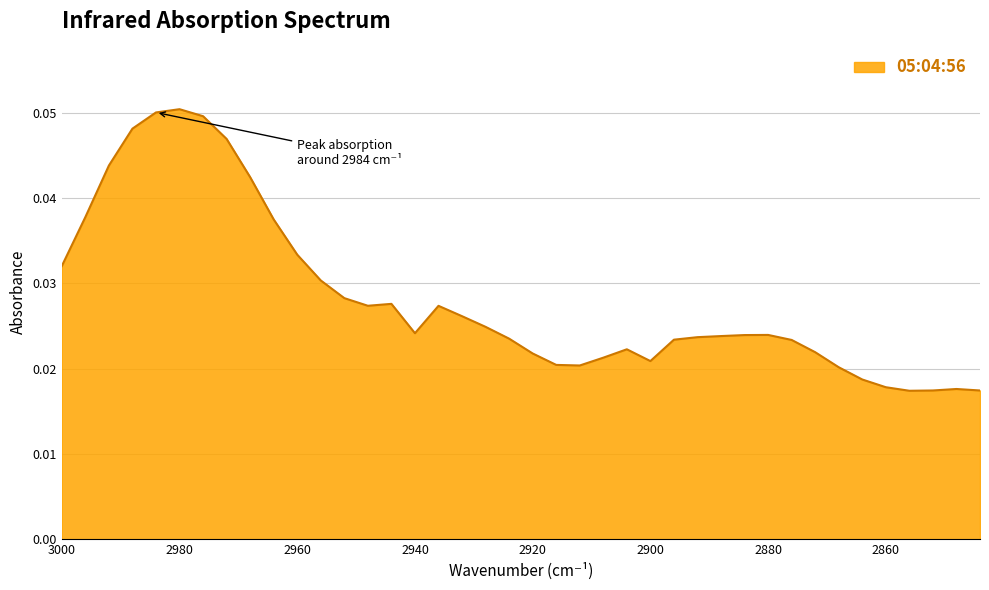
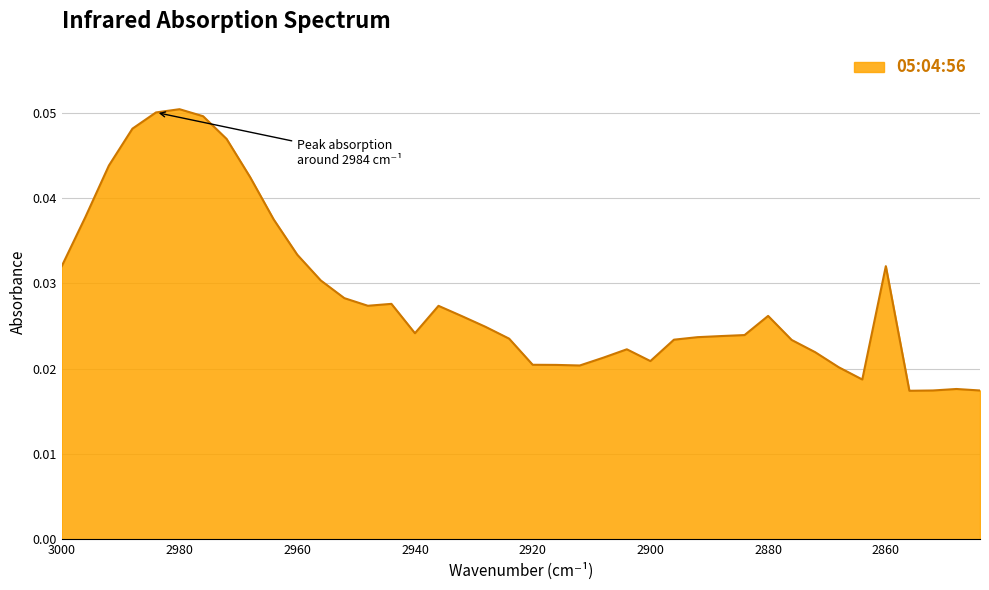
  {
    "3000": 0.032,
    "2980": 0.050,
    "2960": 0.033,
    "2940": 0.024,
-   "2920": 0.022,
+   "2920": 0.020,
    "2900": 0.021,
-   "2880": 0.024,
-   "2860": 0.018
+   "2880": 0.026,
+   "2860": 0.032
  }
